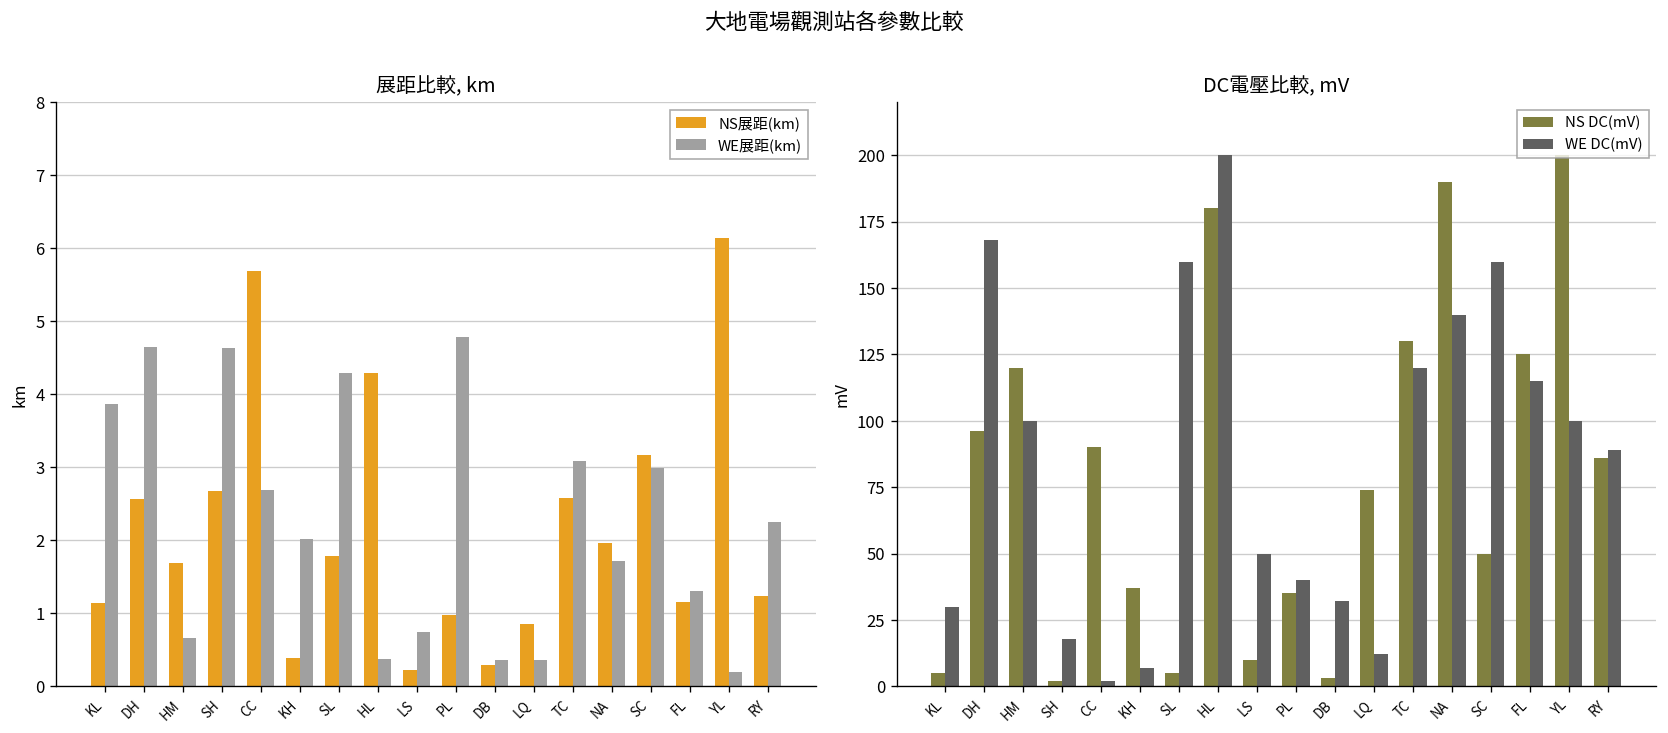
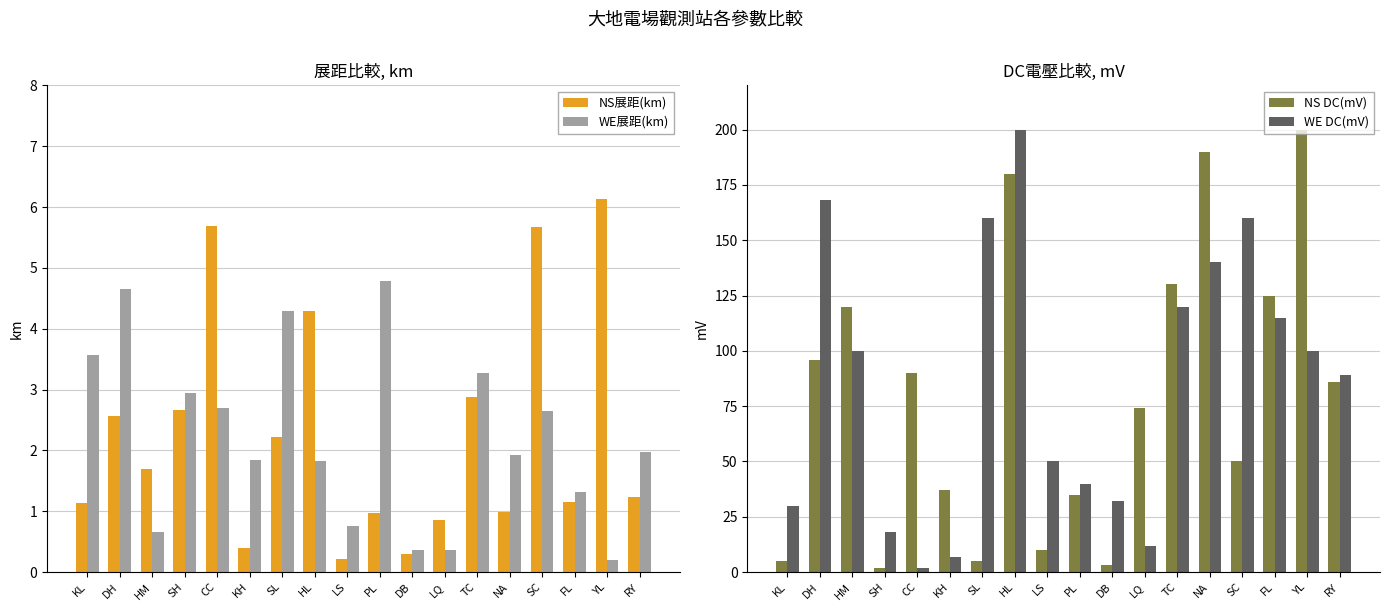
  {
    "展距比較, km": {
      "NS展距(km)": {
        "KL": 1.1,
        "DH": 2.6,
        "HM": 1.7,
        "SH": 2.7,
        "CC": 5.7,
        "KH": 0.4,
-       "SL": 1.8,
+       "SL": 2.2,
        "HL": 4.3,
        "LS": 0.2,
        "PL": 1.0,
        "DB": 0.3,
        "LQ": 0.9,
-       "TC": 2.6,
-       "NA": 2.0,
-       "SC": 3.2,
+       "TC": 2.9,
+       "NA": 1.0,
+       "SC": 5.7,
        "FL": 1.2,
        "YL": 6.1,
        "RY": 1.2
      },
      "WE展距(km)": {
-       "KL": 3.9,
+       "KL": 3.6,
        "DH": 4.7,
        "HM": 0.7,
-       "SH": 4.6,
+       "SH": 2.9,
        "CC": 2.7,
-       "KH": 2.0,
+       "KH": 1.8,
        "SL": 4.3,
-       "HL": 0.4,
+       "HL": 1.8,
        "LS": 0.8,
        "PL": 4.8,
        "DB": 0.4,
        "LQ": 0.4,
-       "TC": 3.1,
-       "NA": 1.7,
-       "SC": 3.0,
+       "TC": 3.3,
+       "NA": 1.9,
+       "SC": 2.7,
        "FL": 1.3,
        "YL": 0.2,
-       "RY": 2.3
+       "RY": 2.0
      }
    }
  }
